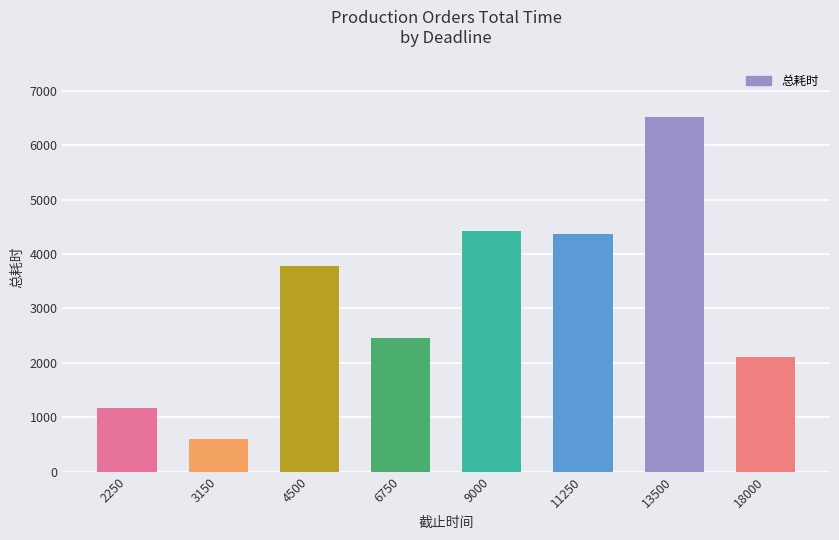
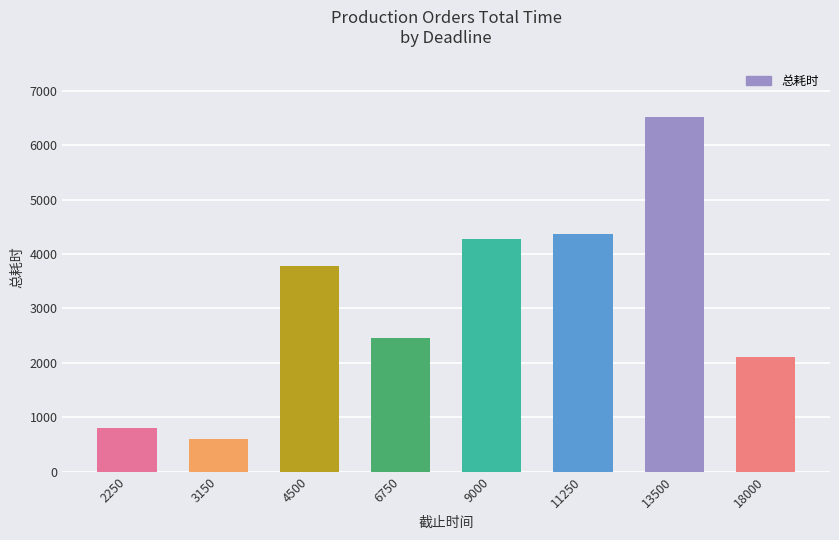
  {
-   "2250": 1200,
+   "2250": 800,
    "3150": 600,
    "4500": 3800,
    "6750": 2500,
-   "9000": 4400,
+   "9000": 4300,
    "11250": 4400,
    "13500": 6500,
    "18000": 2100
  }
